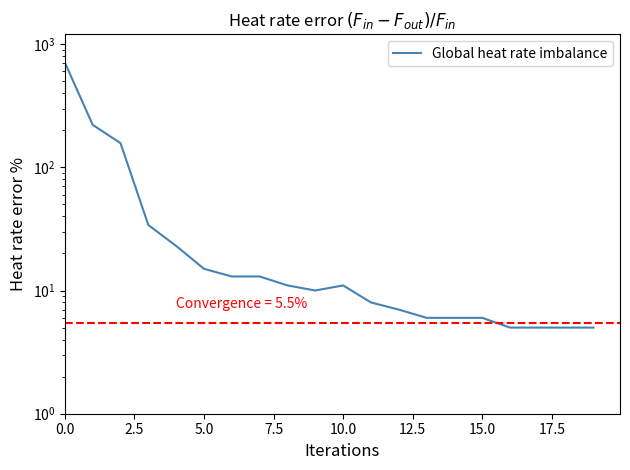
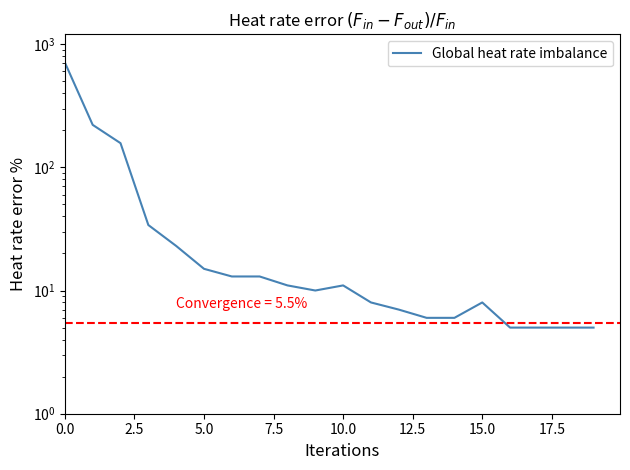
  {
    "0.0": 700,
    "5.0": 15,
    "10.0": 11,
-   "15.0": 6
+   "15.0": 8
  }
